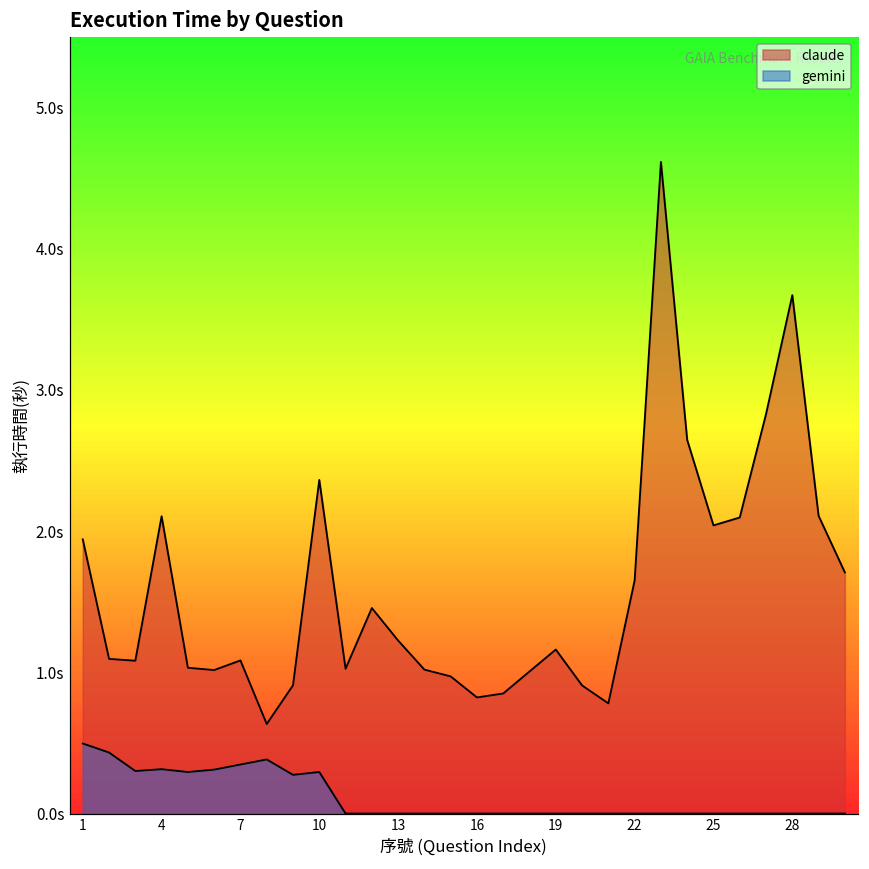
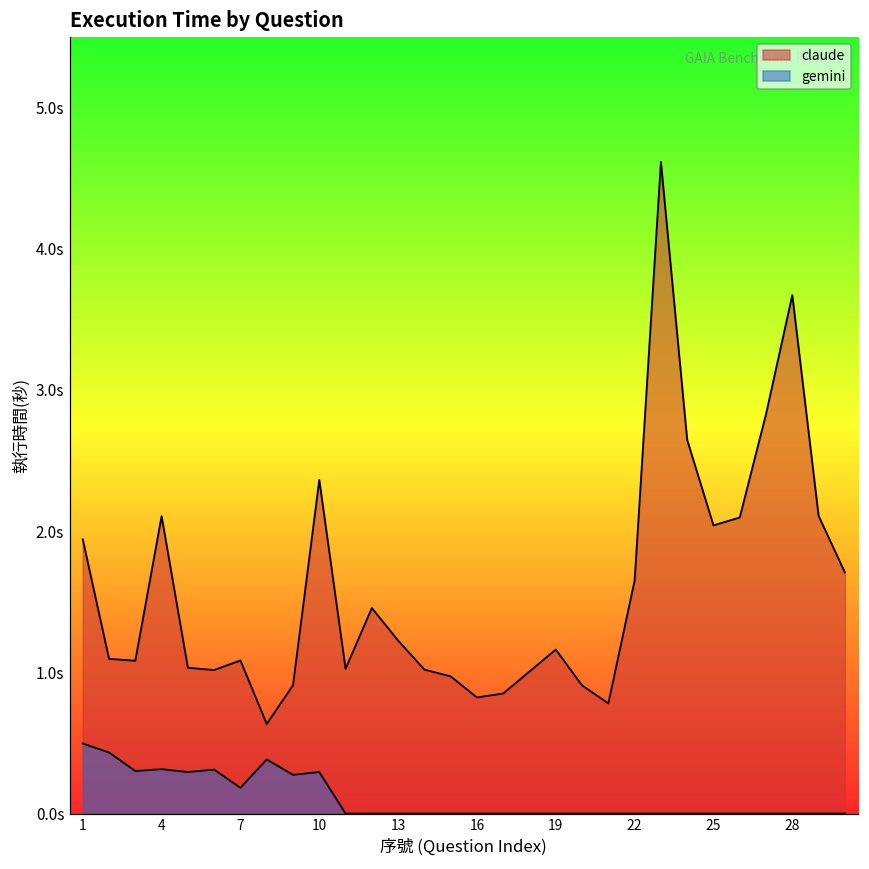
  {
    "claude": {
      "1": "1.94s",
      "4": "2.11s",
      "7": "1.08s",
      "10": "2.36s",
      "13": "1.23s",
      "16": "0.82s",
      "19": "1.16s",
      "22": "1.65s",
      "25": "2.04s",
      "28": "3.67s"
    },
    "gemini": {
      "1": "0.50s",
      "4": "0.31s",
-     "7": "0.35s",
+     "7": "0.18s",
      "10": "0.29s",
      "13": "0.00s",
      "16": "0.00s",
      "19": "0.00s",
      "22": "0.00s",
      "25": "0.00s",
      "28": "0.00s"
    }
  }
